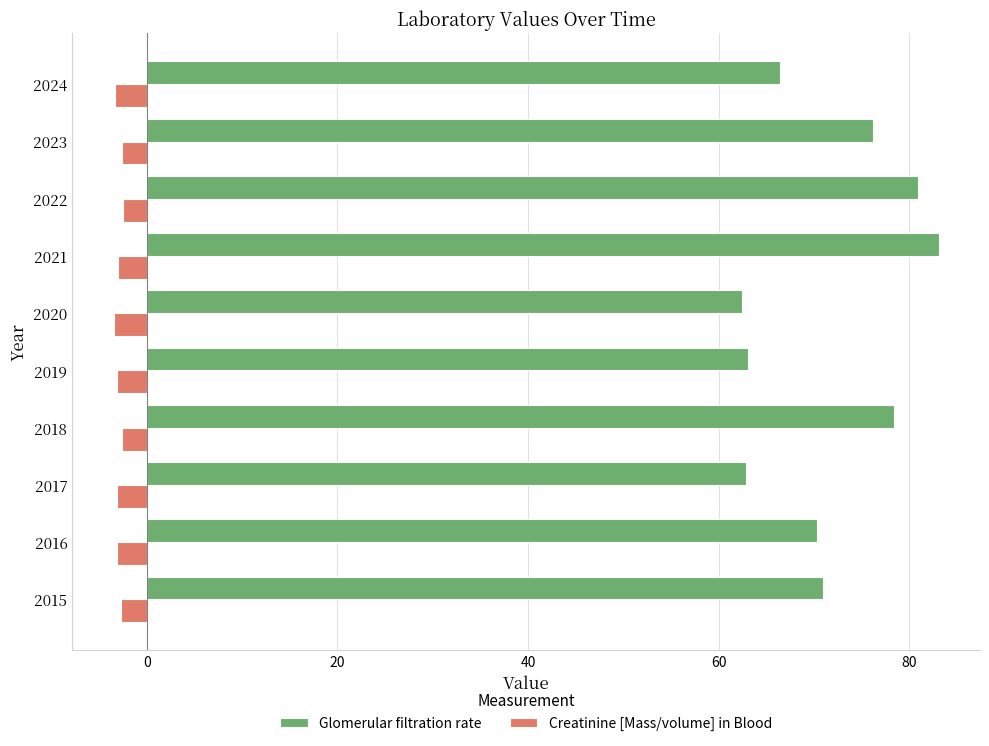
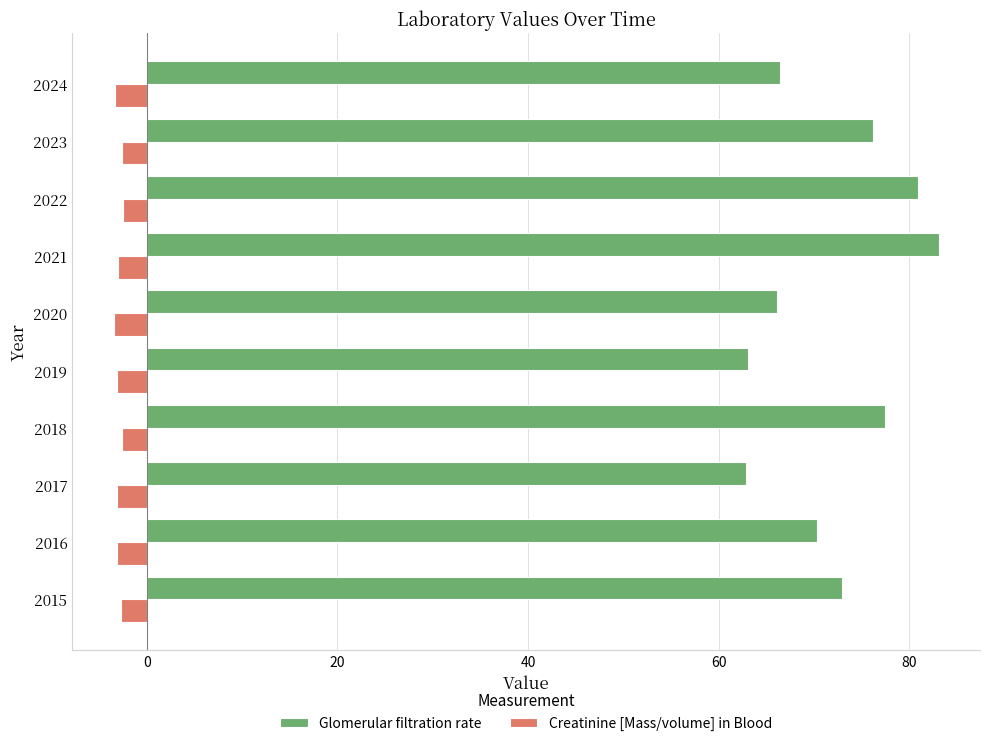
  {
    "Glomerular filtration rate": {
      "2024": 66,
      "2023": 76,
      "2022": 81,
      "2021": 83,
-     "2020": 63,
+     "2020": 66,
      "2019": 63,
-     "2018": 78.4,
+     "2018": 77.5,
      "2017": 63,
      "2016": 70,
-     "2015": 71
+     "2015": 73
    },
    "Creatinine [Mass/volume] in Blood": {
      "2024": -3,
      "2023": -3,
      "2022": -3,
      "2021": -3,
      "2020": -4,
      "2019": -3,
      "2018": -3,
      "2017": -3,
      "2016": -3,
      "2015": -3
    }
  }
